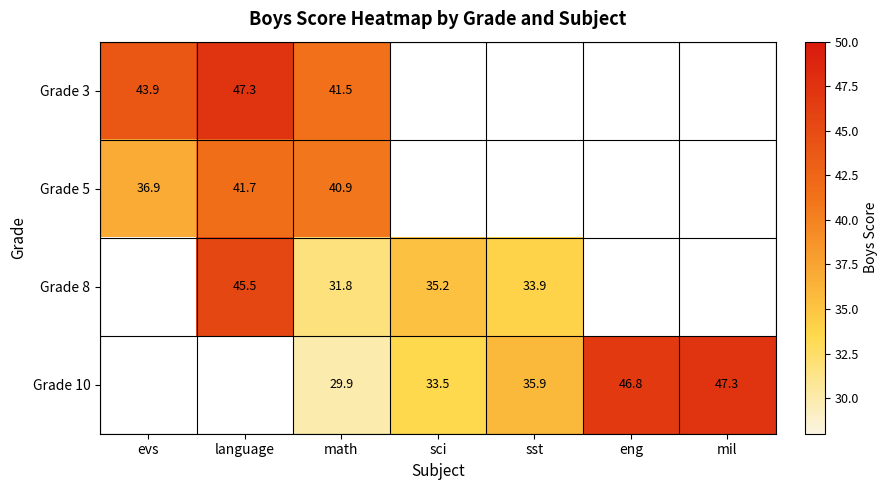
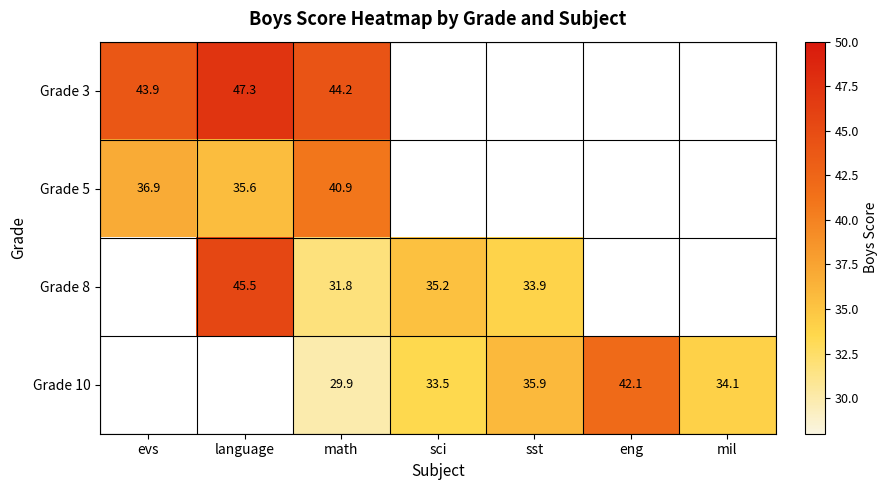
  {
    "Grade 3": {
      "evs": 43.9,
      "language": 47.3,
-     "math": 41.5
+     "math": 44.2
    },
    "Grade 5": {
      "evs": 36.9,
-     "language": 41.7,
+     "language": 35.6,
      "math": 40.9
    },
    "Grade 8": {
      "language": 45.5,
      "math": 31.8,
      "sci": 35.2,
      "sst": 33.9
    },
    "Grade 10": {
      "math": 29.9,
      "sci": 33.5,
      "sst": 35.9,
-     "eng": 46.8,
-     "mil": 47.3
+     "eng": 42.1,
+     "mil": 34.1
    }
  }
